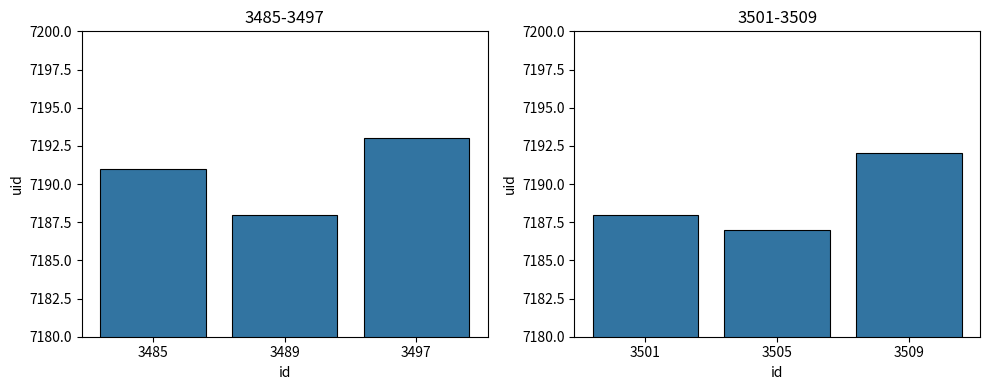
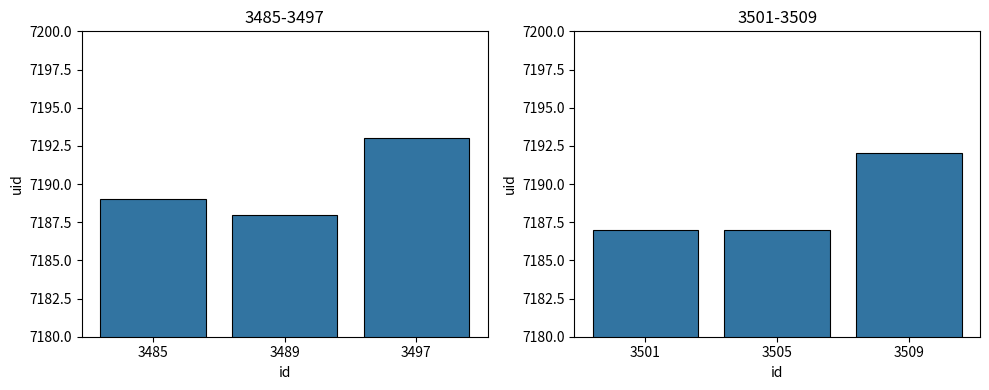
  {
    "3485-3497": {
-     "3485": 7191,
+     "3485": 7189,
      "3489": 7188,
      "3497": 7193
    },
    "3501-3509": {
-     "3501": 7188,
+     "3501": 7187,
      "3505": 7187,
      "3509": 7192
    }
  }
